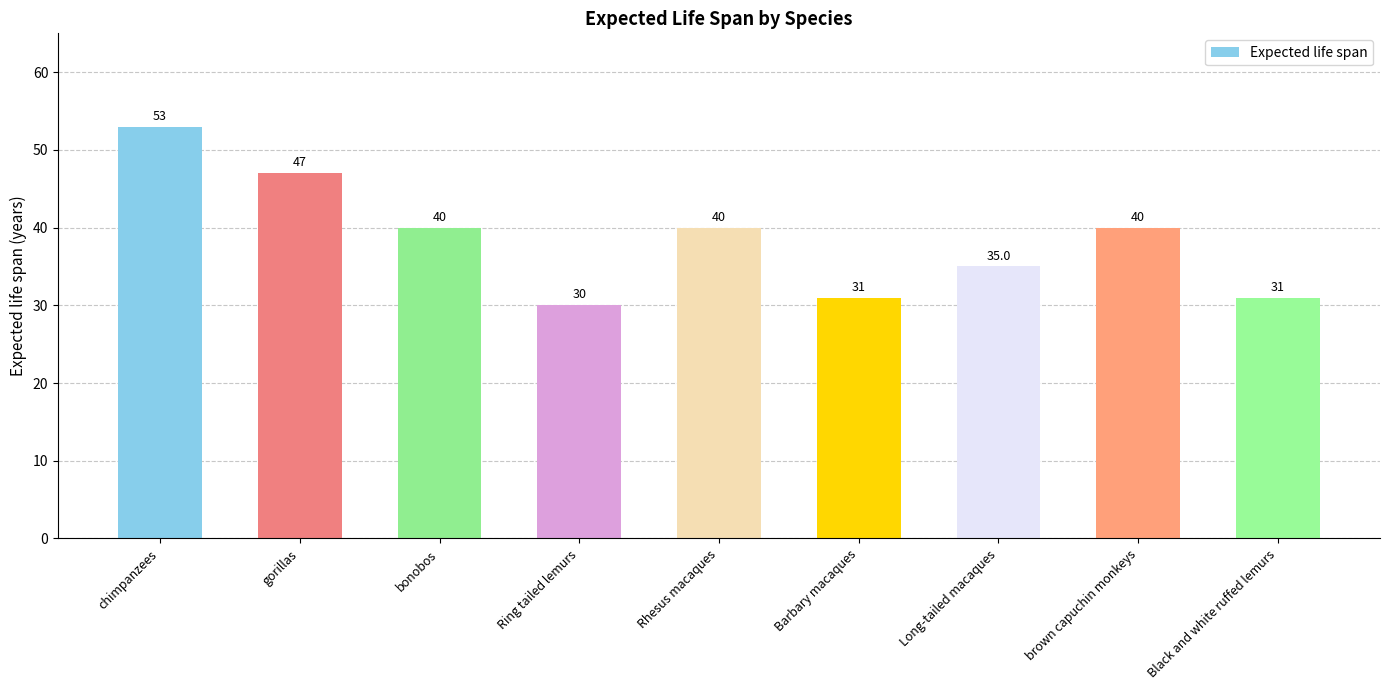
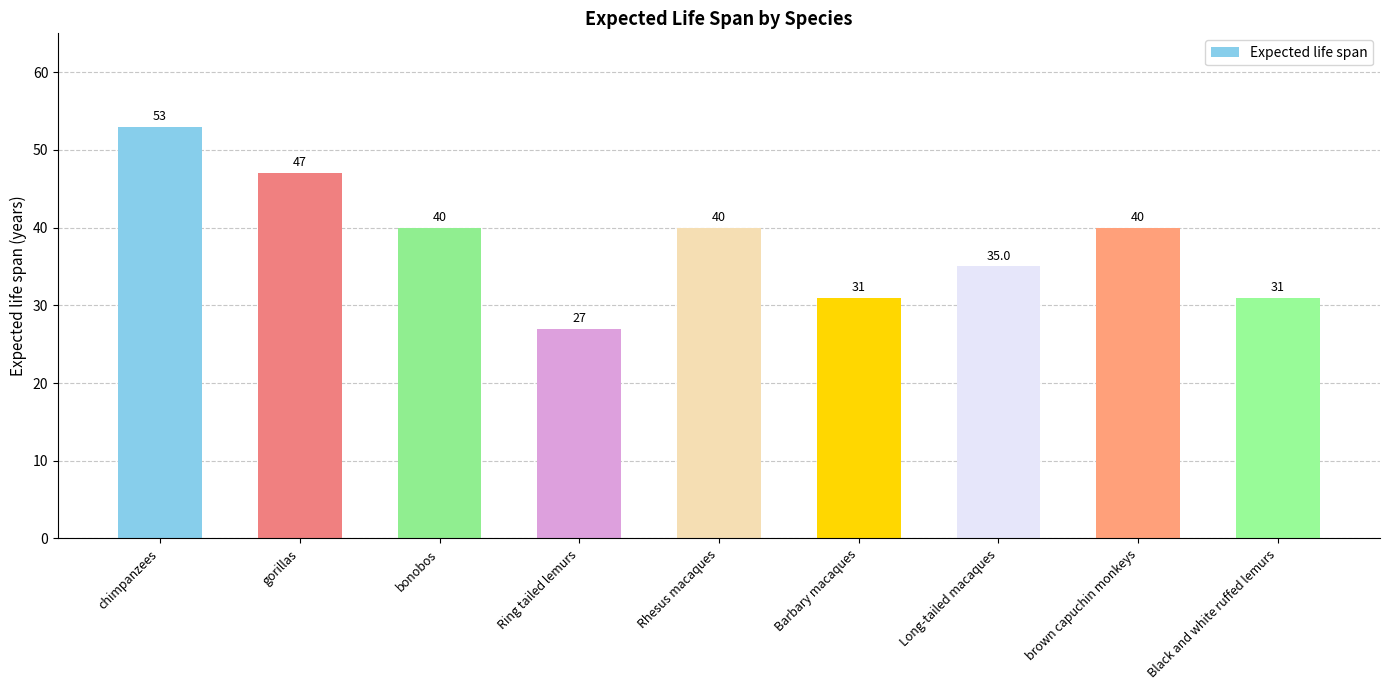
  {
    "chimpanzees": 53,
    "gorillas": 47,
    "bonobos": 40,
-   "Ring tailed lemurs": 30,
+   "Ring tailed lemurs": 27,
    "Rhesus macaques": 40,
    "Barbary macaques": 31,
    "Long-tailed macaques": 35.0,
    "brown capuchin monkeys": 40,
    "Black and white ruffed lemurs": 31
  }
